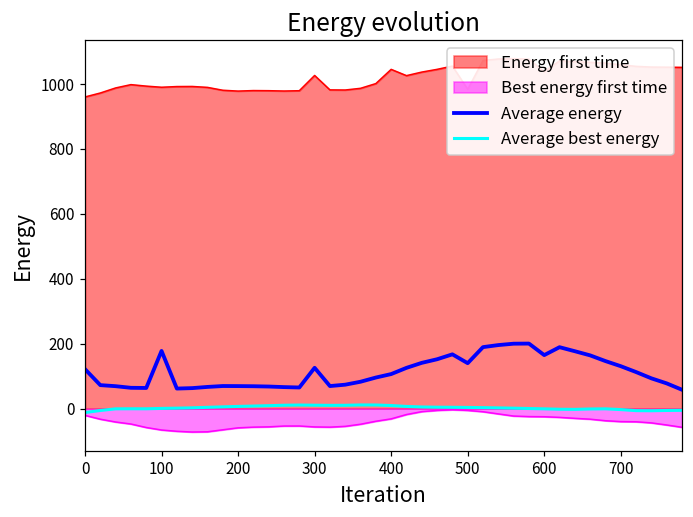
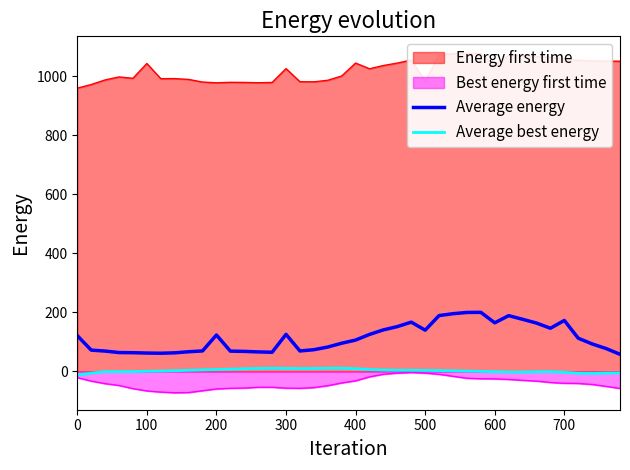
  {
    "Energy first time": {
      "0": 960,
-     "100": 990,
+     "100": 1040,
      "200": 980,
      "300": 1030,
      "400": 1050
    },
    "Average energy": {
      "0": 120,
-     "100": 180,
-     "200": 70,
+     "100": 60,
+     "200": 120,
      "300": 130,
      "400": 110,
      "500": 140,
      "600": 160,
-     "700": 130
+     "700": 170
    },
    "Average best energy": {
      "0": -10,
      "300": 10,
      "400": 10
    }
  }
